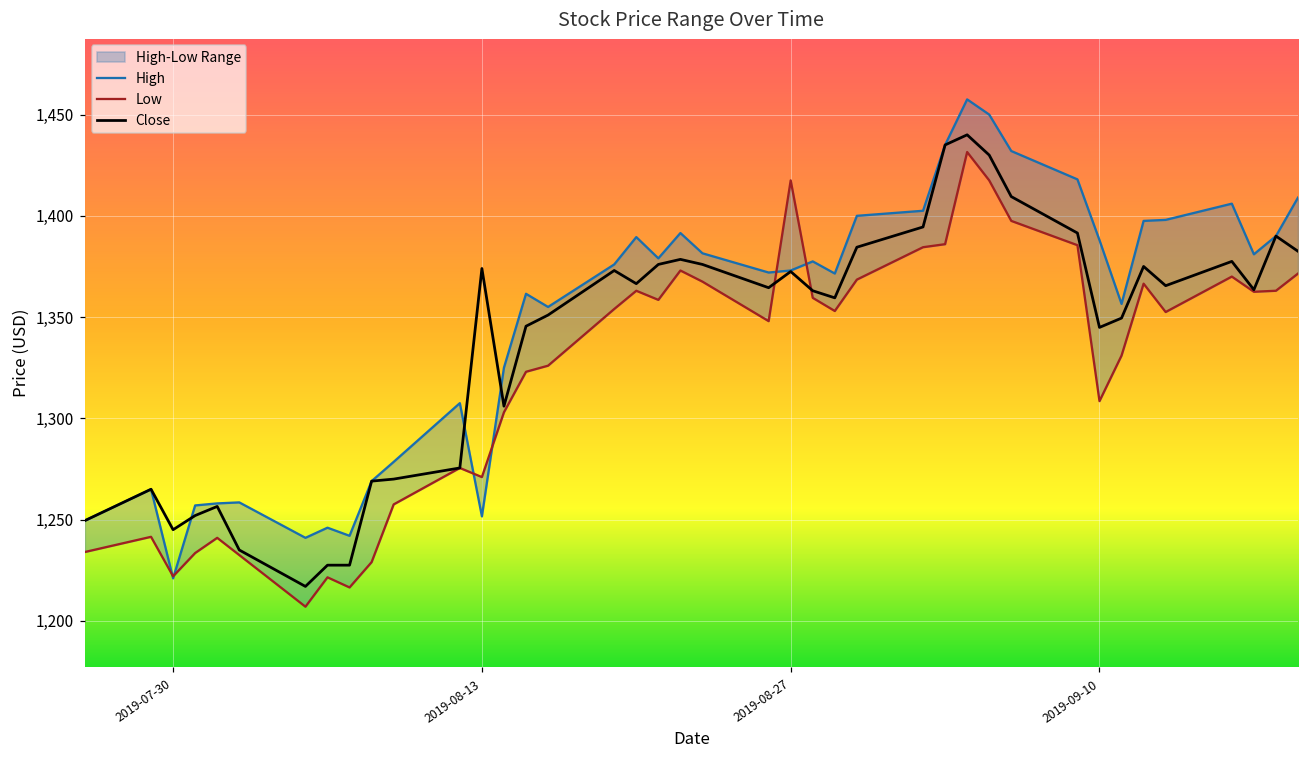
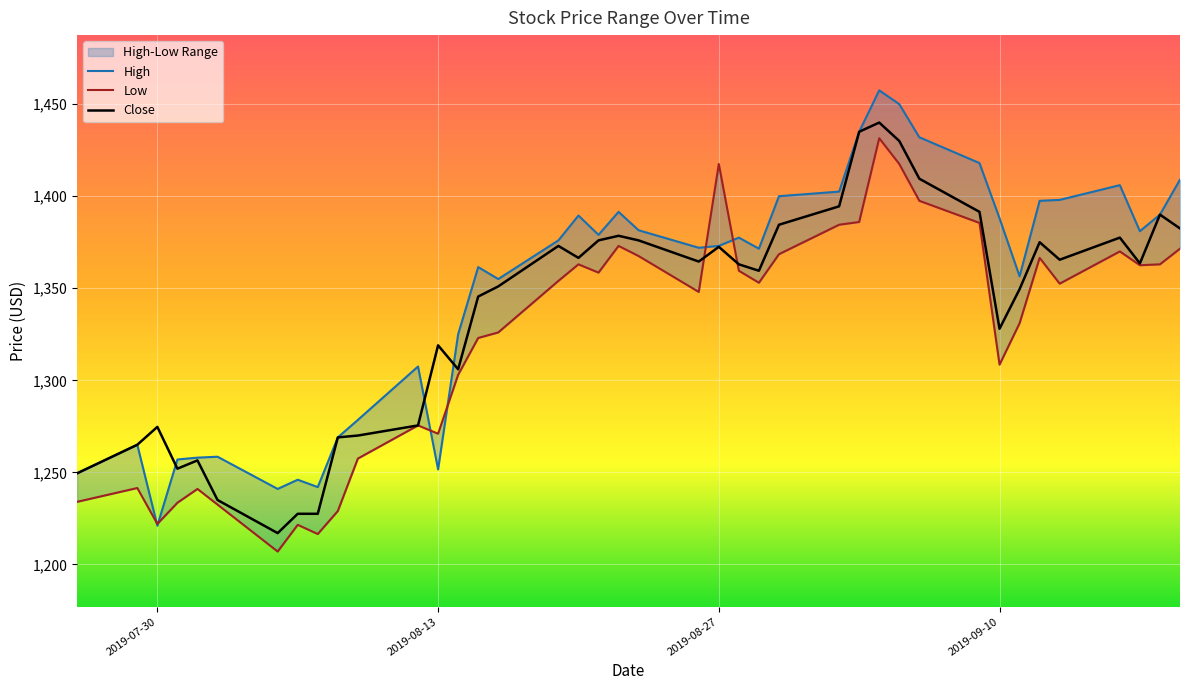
  {
    "Low": {
      "2019-09-10": "1,309"
    },
    "Close": {
-     "2019-07-30": "1,245",
-     "2019-08-13": "1,374",
-     "2019-09-10": "1,345"
+     "2019-07-30": "1,275",
+     "2019-08-13": "1,319",
+     "2019-09-10": "1,328"
    }
  }
